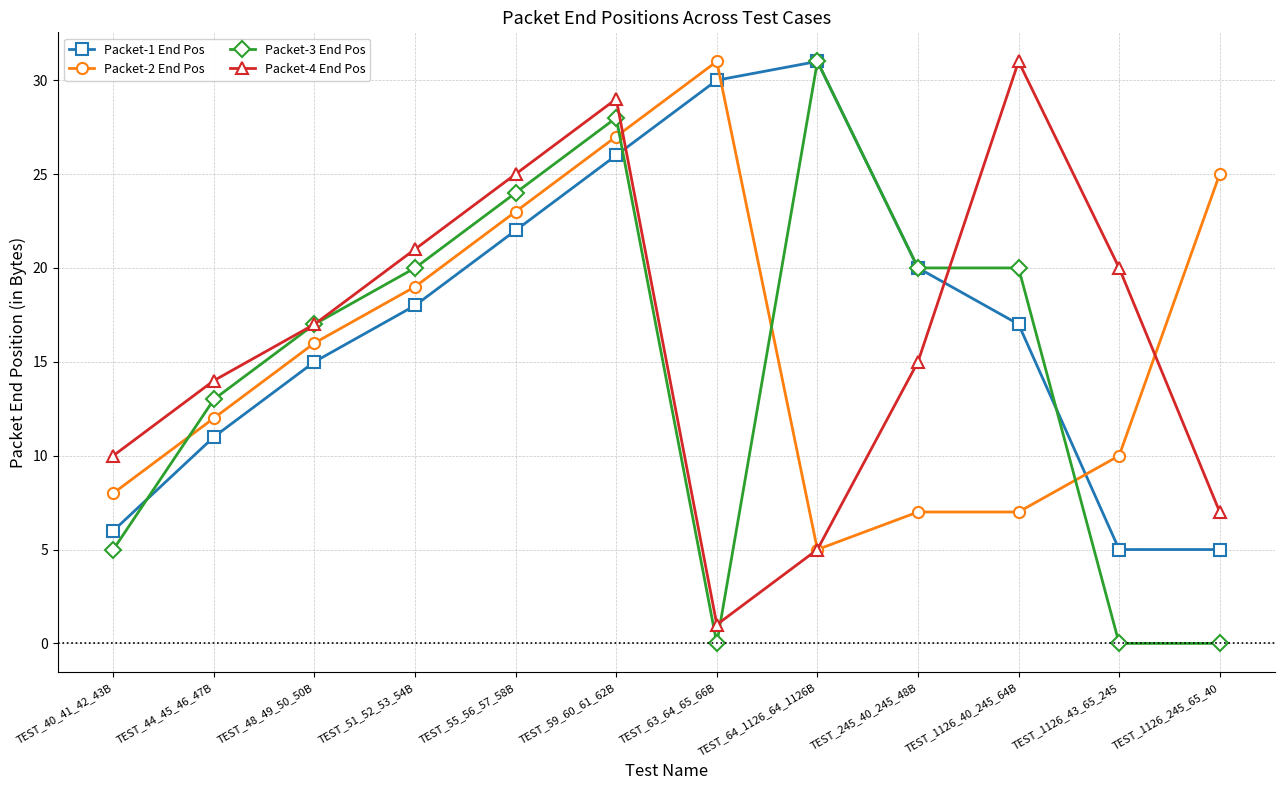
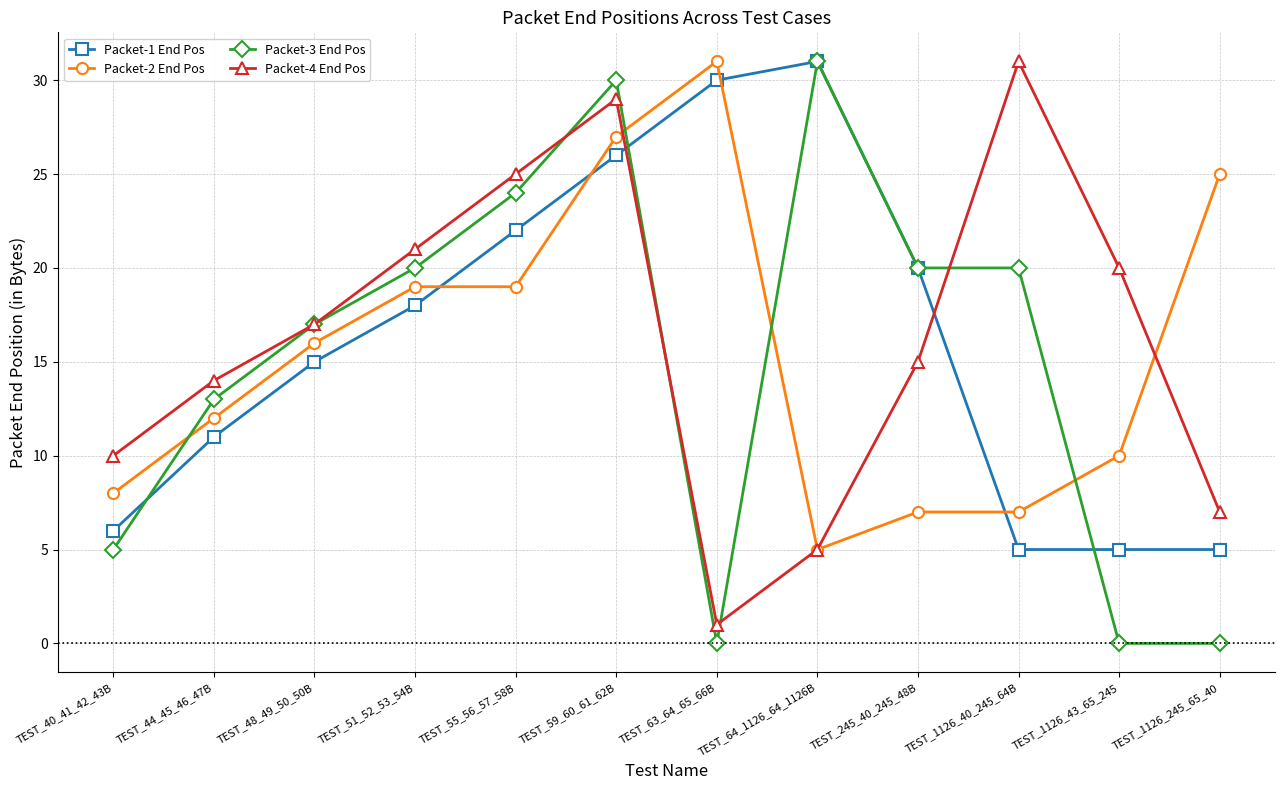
  {
    "Packet-1 End Pos": {
      "TEST_40_41_42_43B": 6,
      "TEST_44_45_46_47B": 11,
      "TEST_48_49_50_50B": 15,
      "TEST_51_52_53_54B": 18,
      "TEST_55_56_57_58B": 22,
      "TEST_59_60_61_62B": 26,
      "TEST_63_64_65_66B": 30,
-     "TEST_1126_40_245_64B": 17,
+     "TEST_1126_40_245_64B": 5,
      "TEST_1126_43_65_245": 5,
      "TEST_1126_245_65_40": 5
    },
    "Packet-2 End Pos": {
      "TEST_40_41_42_43B": 8,
      "TEST_44_45_46_47B": 12,
      "TEST_48_49_50_50B": 16,
      "TEST_51_52_53_54B": 19,
-     "TEST_55_56_57_58B": 23,
+     "TEST_55_56_57_58B": 19,
      "TEST_59_60_61_62B": 27,
      "TEST_63_64_65_66B": 31,
      "TEST_245_40_245_48B": 7,
      "TEST_1126_40_245_64B": 7,
      "TEST_1126_43_65_245": 10,
      "TEST_1126_245_65_40": 25
    },
    "Packet-3 End Pos": {
      "TEST_40_41_42_43B": 5,
      "TEST_44_45_46_47B": 13,
      "TEST_51_52_53_54B": 20,
      "TEST_55_56_57_58B": 24,
-     "TEST_59_60_61_62B": 28,
+     "TEST_59_60_61_62B": 30,
      "TEST_63_64_65_66B": 0,
      "TEST_1126_40_245_64B": 20,
      "TEST_1126_43_65_245": 0,
      "TEST_1126_245_65_40": 0
    },
    "Packet-4 End Pos": {
      "TEST_40_41_42_43B": 10,
      "TEST_44_45_46_47B": 14,
      "TEST_51_52_53_54B": 21,
      "TEST_55_56_57_58B": 25,
      "TEST_59_60_61_62B": 29,
      "TEST_63_64_65_66B": 1,
      "TEST_245_40_245_48B": 15,
      "TEST_1126_40_245_64B": 31,
      "TEST_1126_43_65_245": 20,
      "TEST_1126_245_65_40": 7
    }
  }
